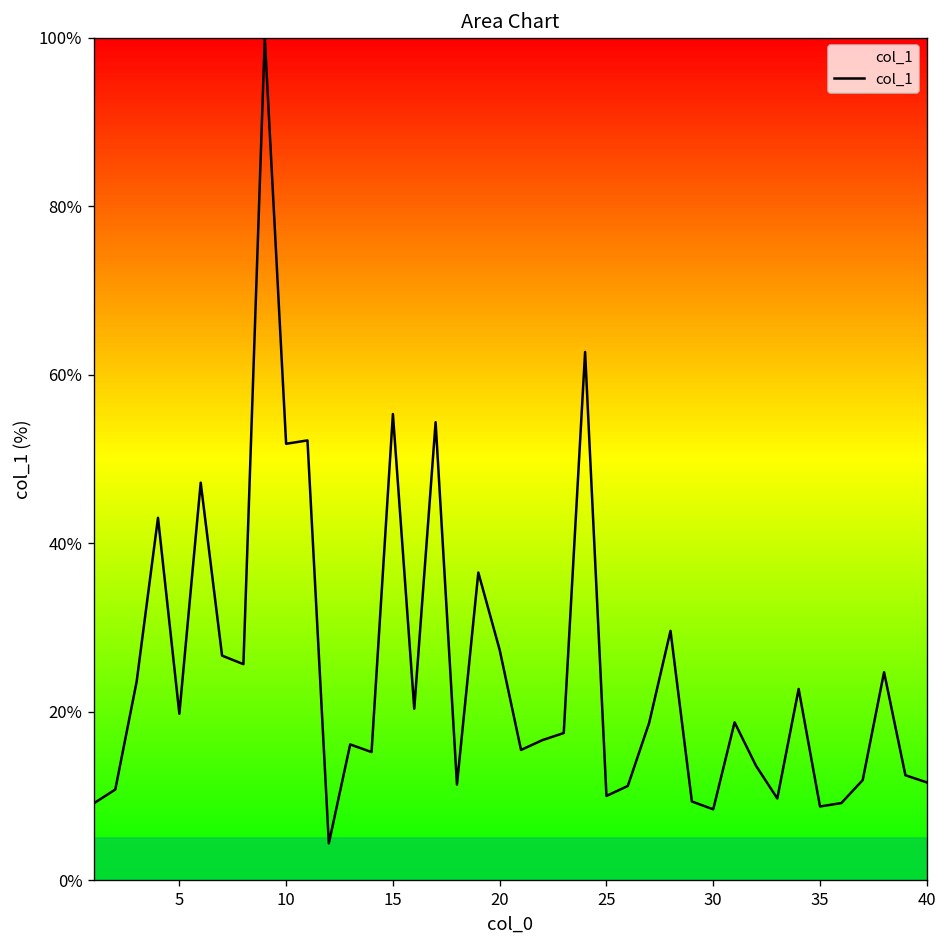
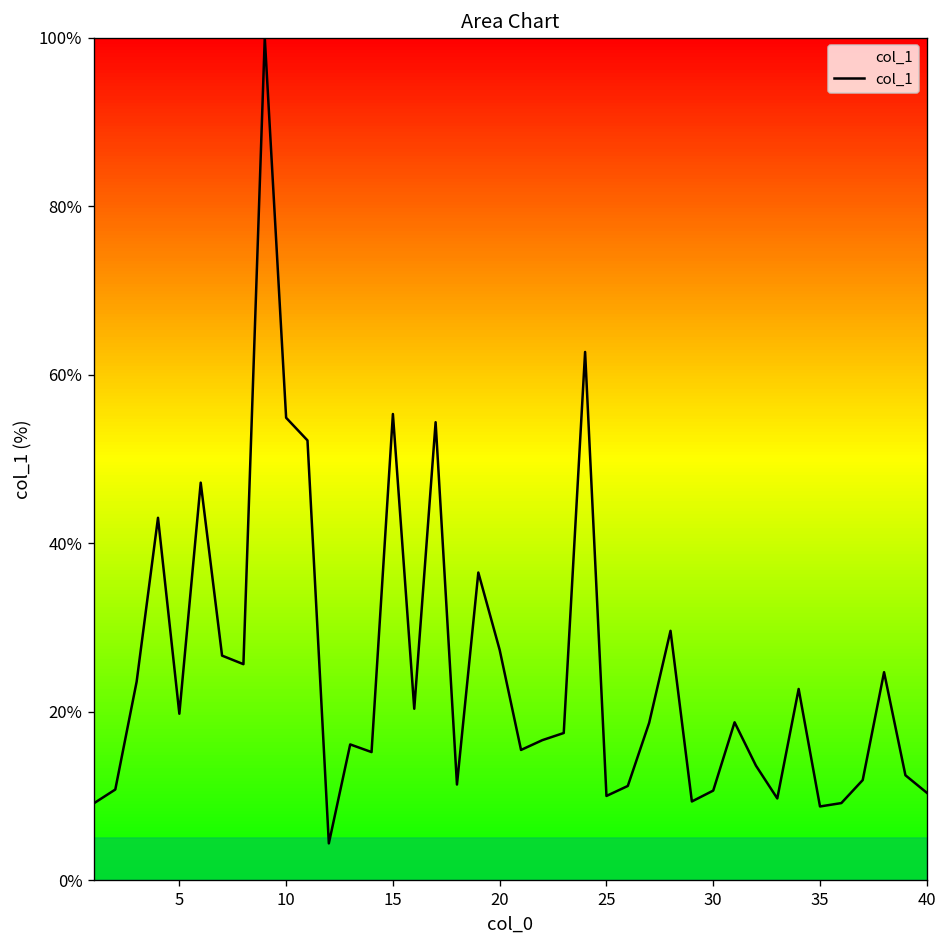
  {
    "5": "20%",
-   "10": "52%",
+   "10": "55%",
    "15": "55%",
    "20": "27%",
    "25": "10%",
-   "30": "8%",
+   "30": "11%",
    "35": "9%",
-   "40": "12%"
+   "40": "10%"
  }
